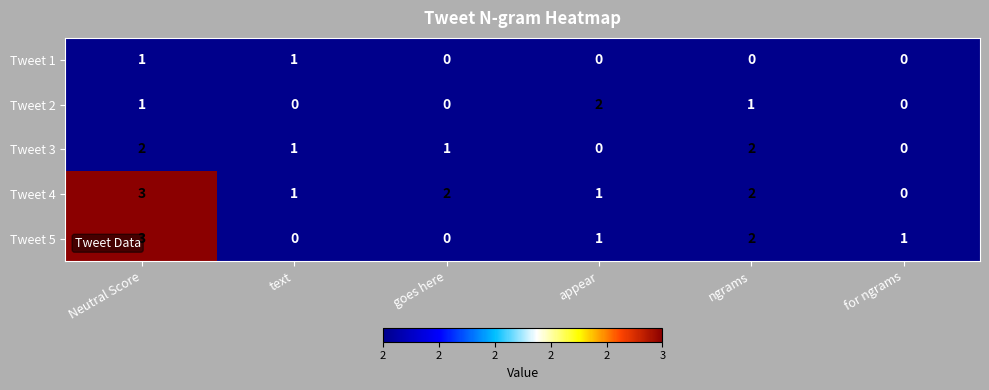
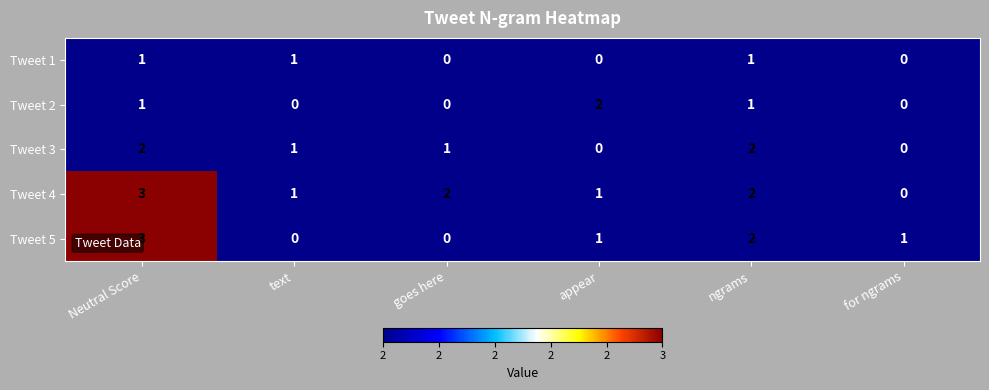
  {
    "Tweet 1": {
      "Neutral Score": 1,
      "text": 1,
      "goes here": 0,
      "appear": 0,
-     "ngrams": 0,
+     "ngrams": 1,
      "for ngrams": 0
    },
    "Tweet 2": {
      "Neutral Score": 1,
      "text": 0,
      "goes here": 0,
      "appear": 2,
      "ngrams": 1,
      "for ngrams": 0
    },
    "Tweet 3": {
      "Neutral Score": 2,
      "text": 1,
      "goes here": 1,
      "appear": 0,
      "ngrams": 2,
      "for ngrams": 0
    },
    "Tweet 4": {
      "Neutral Score": 3,
      "text": 1,
      "goes here": 2,
      "appear": 1,
      "ngrams": 2,
      "for ngrams": 0
    },
    "Tweet 5": {
      "text": 0,
      "goes here": 0,
      "appear": 1,
      "ngrams": 2,
      "for ngrams": 1
    }
  }
